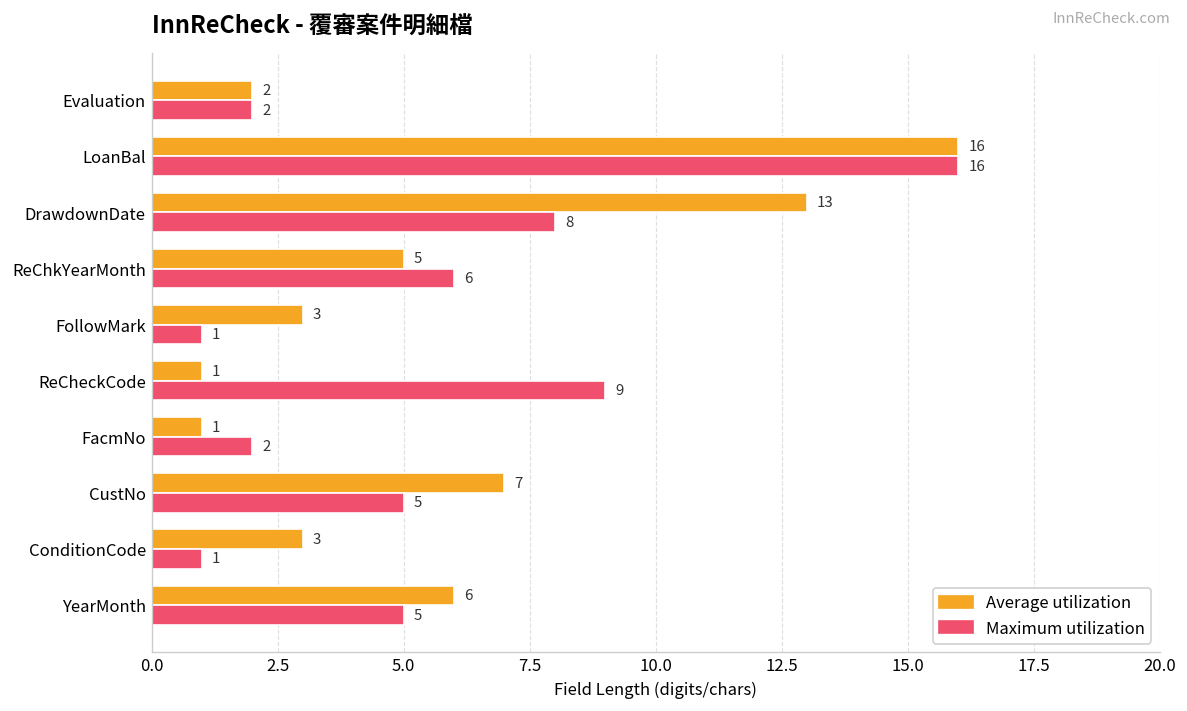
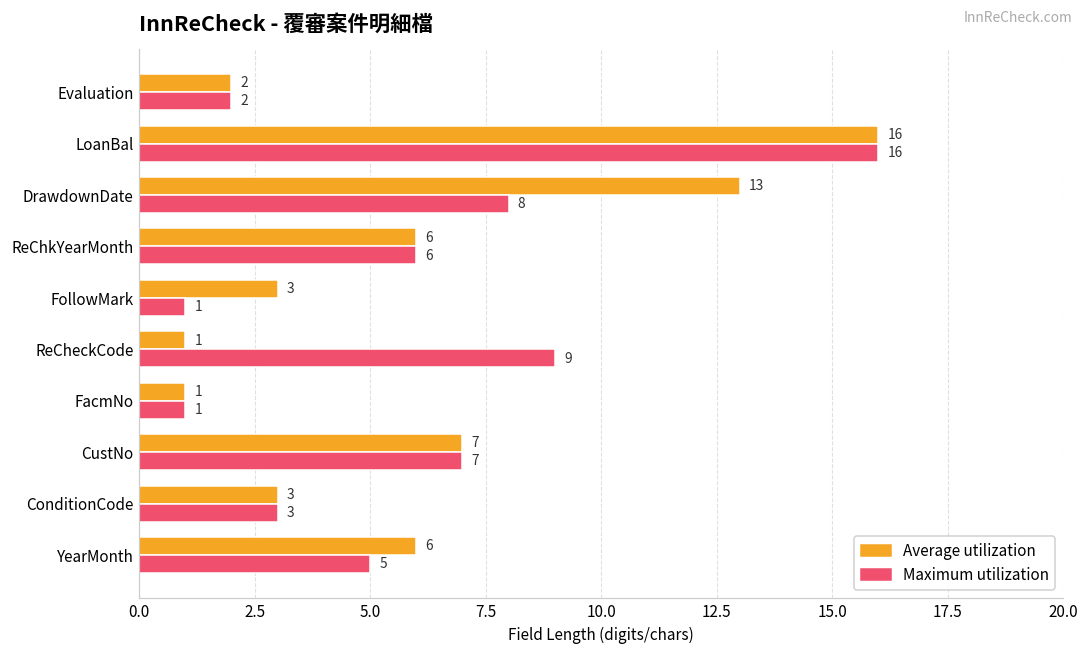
  {
    "Average utilization": {
      "Evaluation": 2,
      "LoanBal": 16,
      "DrawdownDate": 13,
-     "ReChkYearMonth": 5,
+     "ReChkYearMonth": 6,
      "FollowMark": 3,
      "ReCheckCode": 1,
      "FacmNo": 1,
      "CustNo": 7,
      "ConditionCode": 3,
      "YearMonth": 6
    },
    "Maximum utilization": {
      "Evaluation": 2,
      "LoanBal": 16,
      "DrawdownDate": 8,
      "ReChkYearMonth": 6,
      "FollowMark": 1,
      "ReCheckCode": 9,
-     "FacmNo": 2,
-     "CustNo": 5,
-     "ConditionCode": 1,
+     "FacmNo": 1,
+     "CustNo": 7,
+     "ConditionCode": 3,
      "YearMonth": 5
    }
  }
